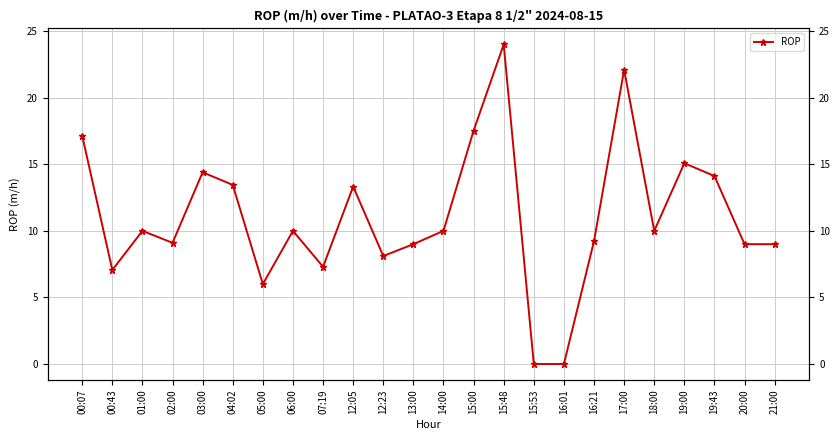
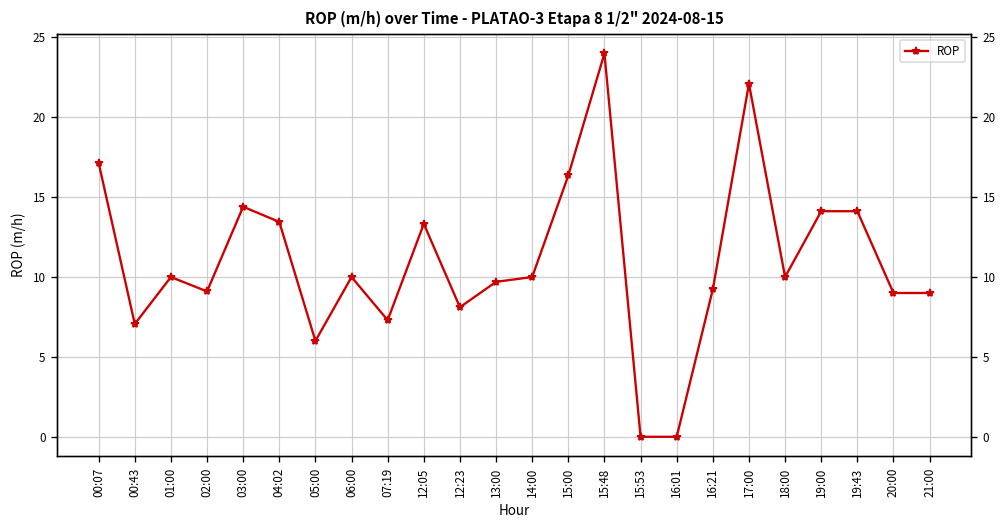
  {
    "00:07": 17.1,
    "00:43": 7.1,
    "01:00": 10.0,
    "02:00": 9.1,
    "03:00": 14.4,
    "04:02": 13.5,
    "05:00": 6.0,
    "06:00": 10.0,
    "07:19": 7.3,
    "12:05": 13.3,
    "12:23": 8.1,
-   "13:00": 9.0,
+   "13:00": 9.7,
    "14:00": 10.0,
-   "15:00": 17.5,
+   "15:00": 16.4,
    "15:48": 24.0,
    "15:53": 0.0,
    "16:01": 0.0,
    "16:21": 9.2,
    "17:00": 22.1,
    "18:00": 10.0,
-   "19:00": 15.1,
+   "19:00": 14.1,
    "19:43": 14.1,
    "20:00": 9.0,
    "21:00": 9.0
  }
